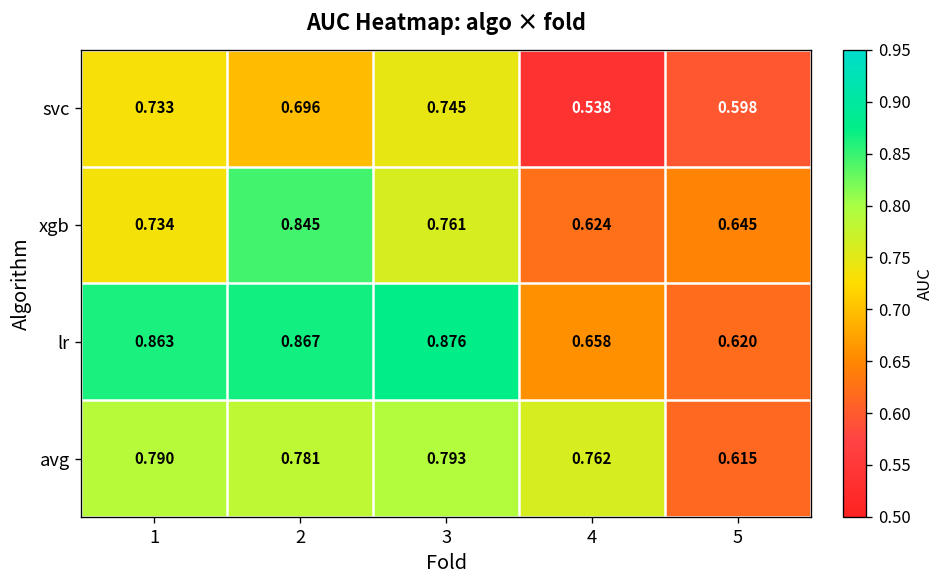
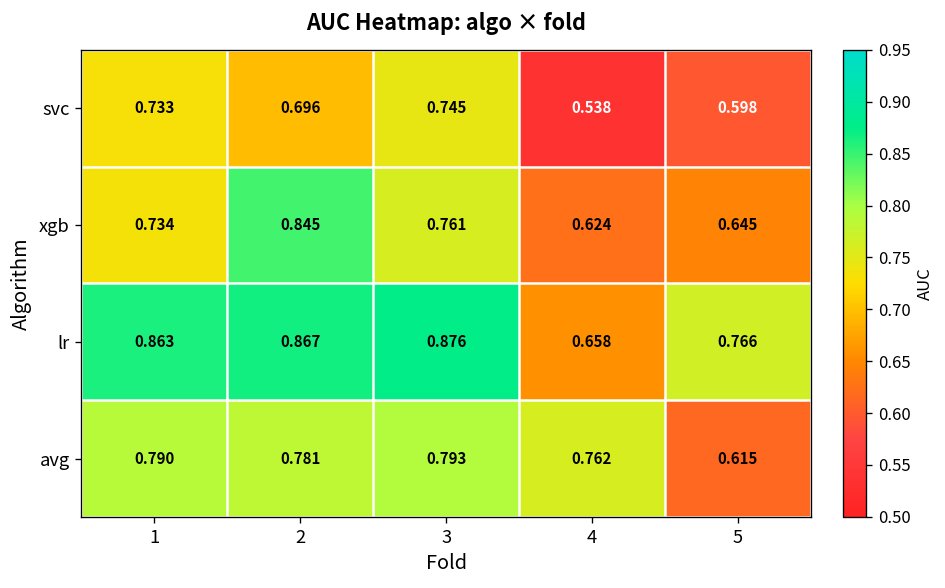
  {
    "svc": {
      "1": 0.733,
      "2": 0.696,
      "3": 0.745,
      "4": 0.538,
      "5": 0.598
    },
    "xgb": {
      "1": 0.734,
      "2": 0.845,
      "3": 0.761,
      "4": 0.624,
      "5": 0.645
    },
    "lr": {
      "1": 0.863,
      "2": 0.867,
      "3": 0.876,
      "4": 0.658,
-     "5": 0.620
+     "5": 0.766
    },
    "avg": {
      "1": 0.790,
      "2": 0.781,
      "3": 0.793,
      "4": 0.762,
      "5": 0.615
    }
  }
